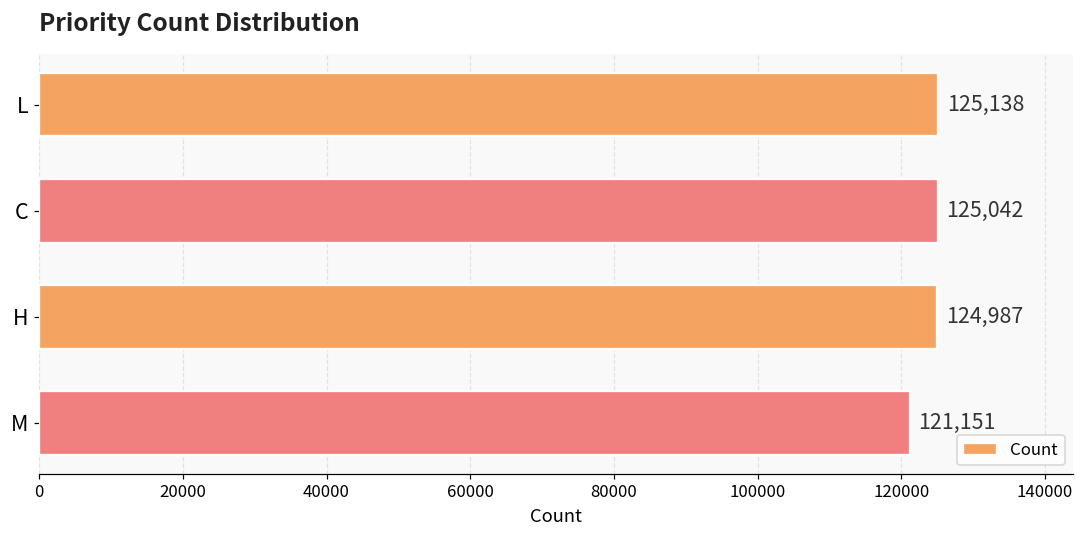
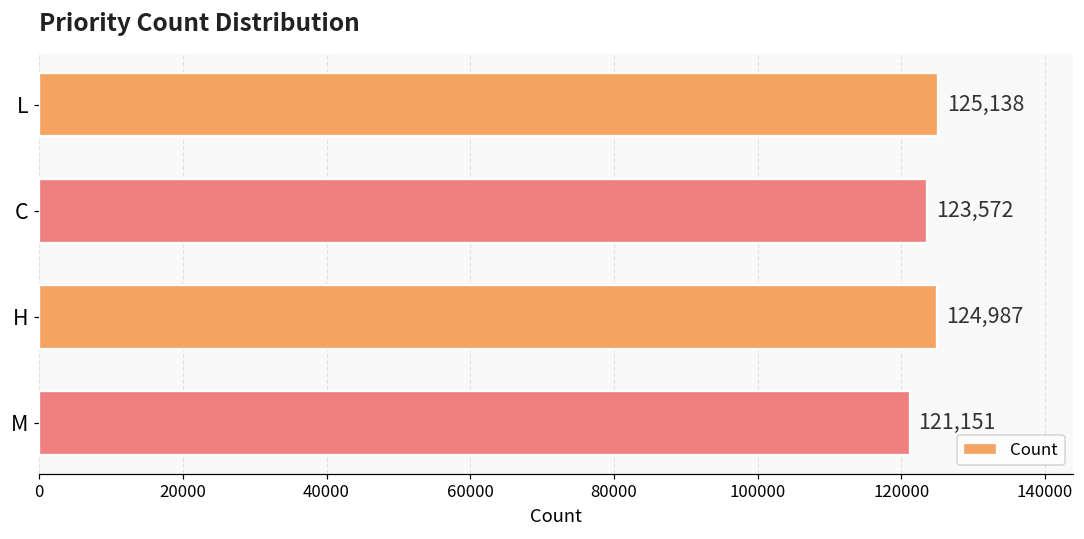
  {
    "L": "125,138",
-   "C": "125,042",
+   "C": "123,572",
    "H": "124,987"
  }
